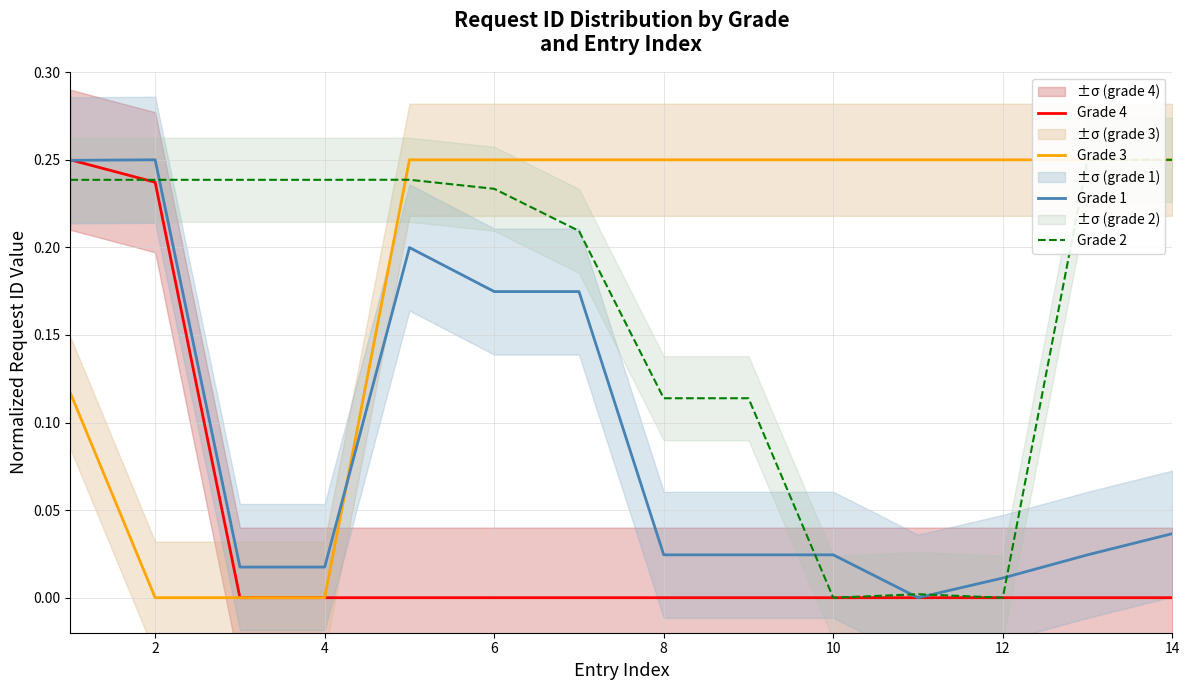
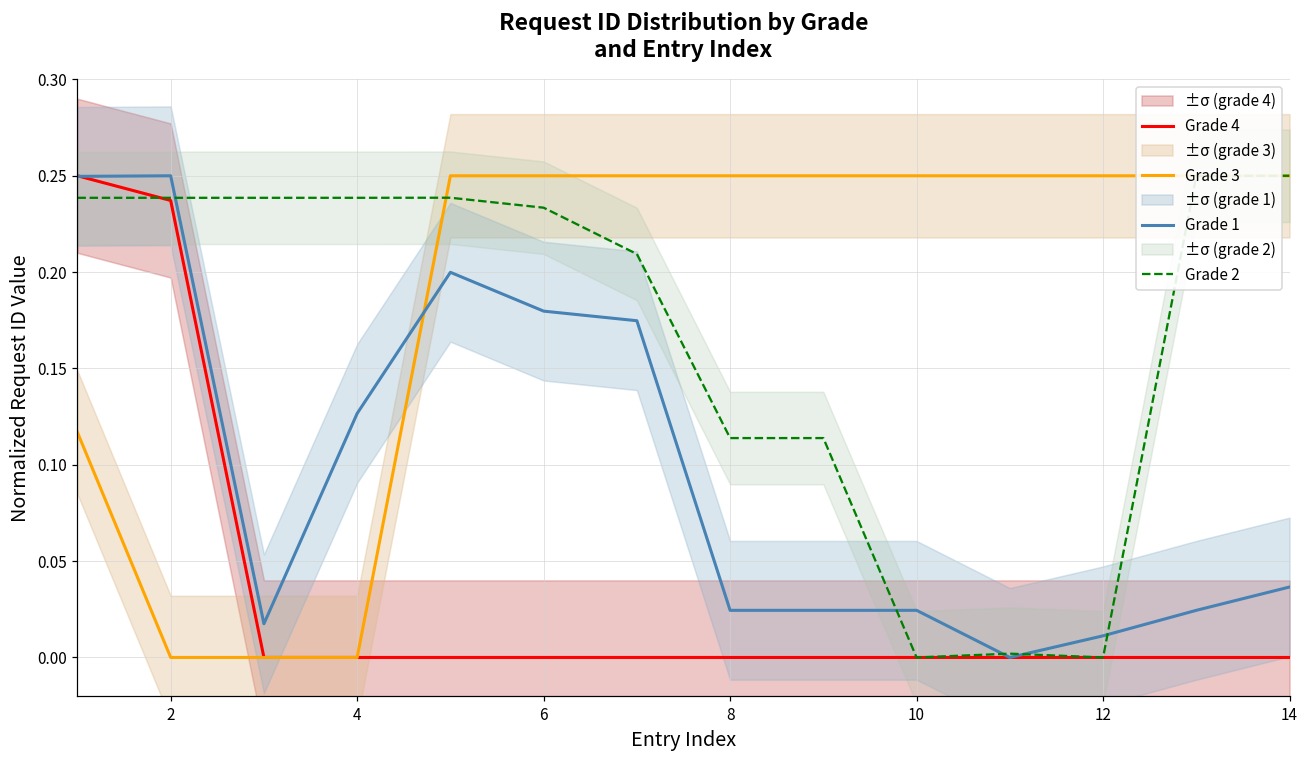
  {
    "Grade 4": {
      "6": 0.000,
      "8": 0.000,
      "14": 0.000
    },
    "Grade 3": {
      "2": 0.000,
      "6": 0.250,
      "8": 0.250,
      "10": 0.250,
      "12": 0.250
    },
    "Grade 1": {
      "2": 0.250,
-     "4": 0.017,
-     "6": 0.175,
+     "4": 0.127,
+     "6": 0.180,
      "8": 0.024,
      "12": 0.011,
      "14": 0.037
    },
    "Grade 2": {
      "4": 0.239,
      "6": 0.233,
      "8": 0.114
    }
  }
